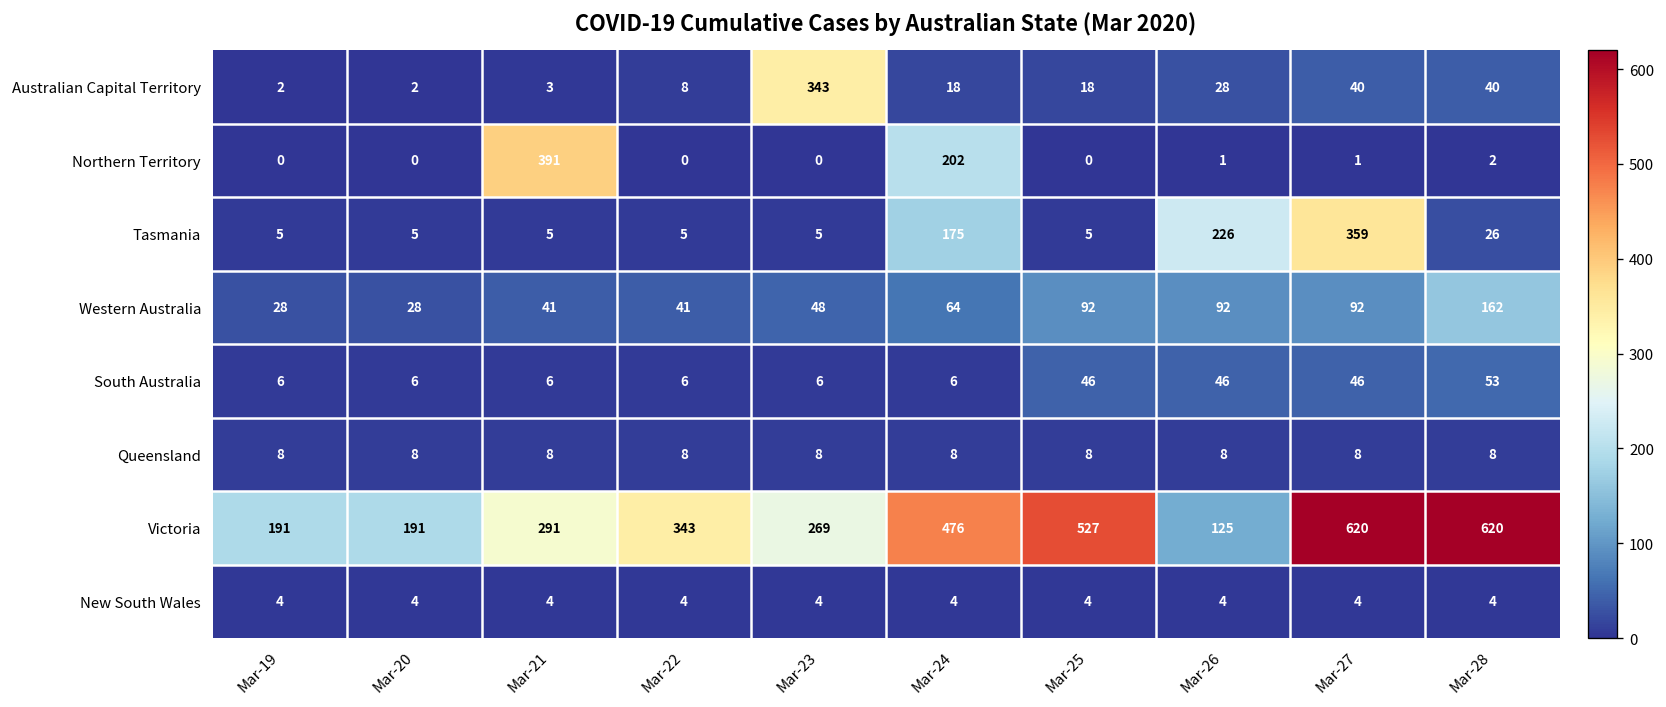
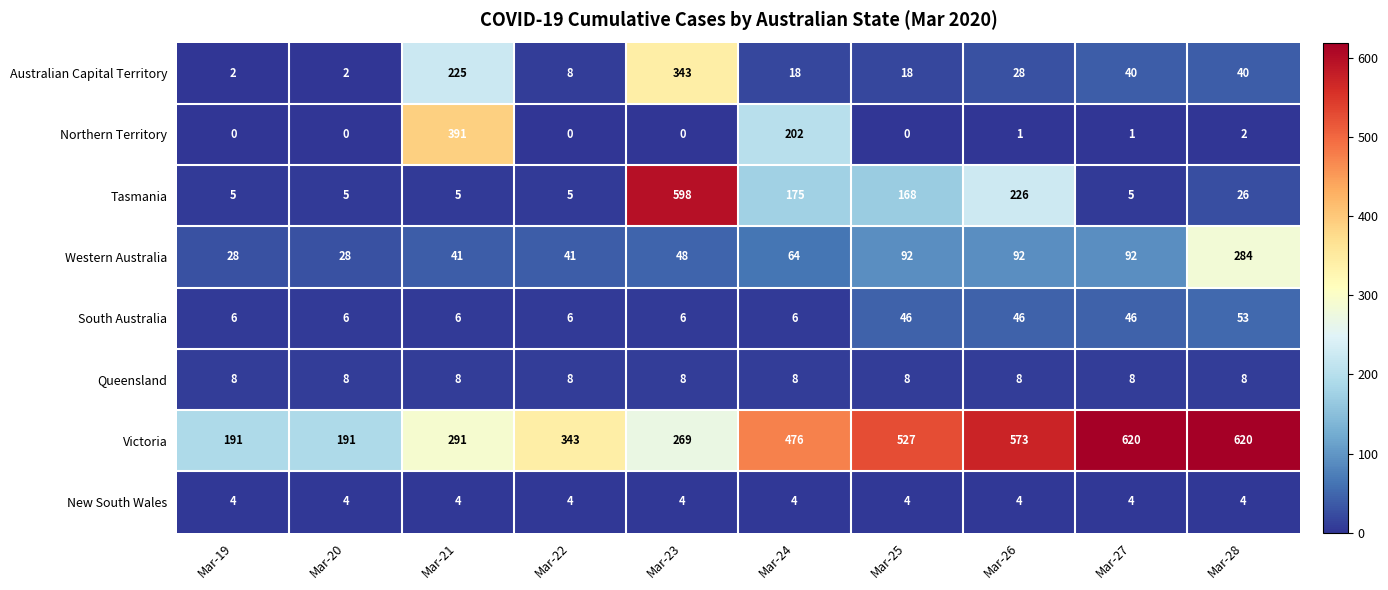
  {
    "Australian Capital Territory": {
      "Mar-19": 2,
      "Mar-20": 2,
-     "Mar-21": 3,
+     "Mar-21": 225,
      "Mar-22": 8,
      "Mar-23": 343,
      "Mar-24": 18,
      "Mar-25": 18,
      "Mar-26": 28,
      "Mar-27": 40,
      "Mar-28": 40
    },
    "Northern Territory": {
      "Mar-19": 0,
      "Mar-20": 0,
      "Mar-21": 391,
      "Mar-22": 0,
      "Mar-23": 0,
      "Mar-24": 202,
      "Mar-25": 0,
      "Mar-26": 1,
      "Mar-27": 1,
      "Mar-28": 2
    },
    "Tasmania": {
      "Mar-19": 5,
      "Mar-20": 5,
      "Mar-21": 5,
      "Mar-22": 5,
-     "Mar-23": 5,
+     "Mar-23": 598,
      "Mar-24": 175,
-     "Mar-25": 5,
+     "Mar-25": 168,
      "Mar-26": 226,
-     "Mar-27": 359,
+     "Mar-27": 5,
      "Mar-28": 26
    },
    "Western Australia": {
      "Mar-19": 28,
      "Mar-20": 28,
      "Mar-21": 41,
      "Mar-22": 41,
      "Mar-23": 48,
      "Mar-24": 64,
      "Mar-25": 92,
      "Mar-26": 92,
      "Mar-27": 92,
-     "Mar-28": 162
+     "Mar-28": 284
    },
    "South Australia": {
      "Mar-19": 6,
      "Mar-20": 6,
      "Mar-21": 6,
      "Mar-22": 6,
      "Mar-23": 6,
      "Mar-24": 6,
      "Mar-25": 46,
      "Mar-26": 46,
      "Mar-27": 46,
      "Mar-28": 53
    },
    "Queensland": {
      "Mar-19": 8,
      "Mar-20": 8,
      "Mar-21": 8,
      "Mar-22": 8,
      "Mar-23": 8,
      "Mar-24": 8,
      "Mar-25": 8,
      "Mar-26": 8,
      "Mar-27": 8,
      "Mar-28": 8
    },
    "Victoria": {
      "Mar-19": 191,
      "Mar-20": 191,
      "Mar-21": 291,
      "Mar-22": 343,
      "Mar-23": 269,
      "Mar-24": 476,
      "Mar-25": 527,
-     "Mar-26": 125,
+     "Mar-26": 573,
      "Mar-27": 620,
      "Mar-28": 620
    },
    "New South Wales": {
      "Mar-19": 4,
      "Mar-20": 4,
      "Mar-21": 4,
      "Mar-22": 4,
      "Mar-23": 4,
      "Mar-24": 4,
      "Mar-25": 4,
      "Mar-26": 4,
      "Mar-27": 4,
      "Mar-28": 4
    }
  }
